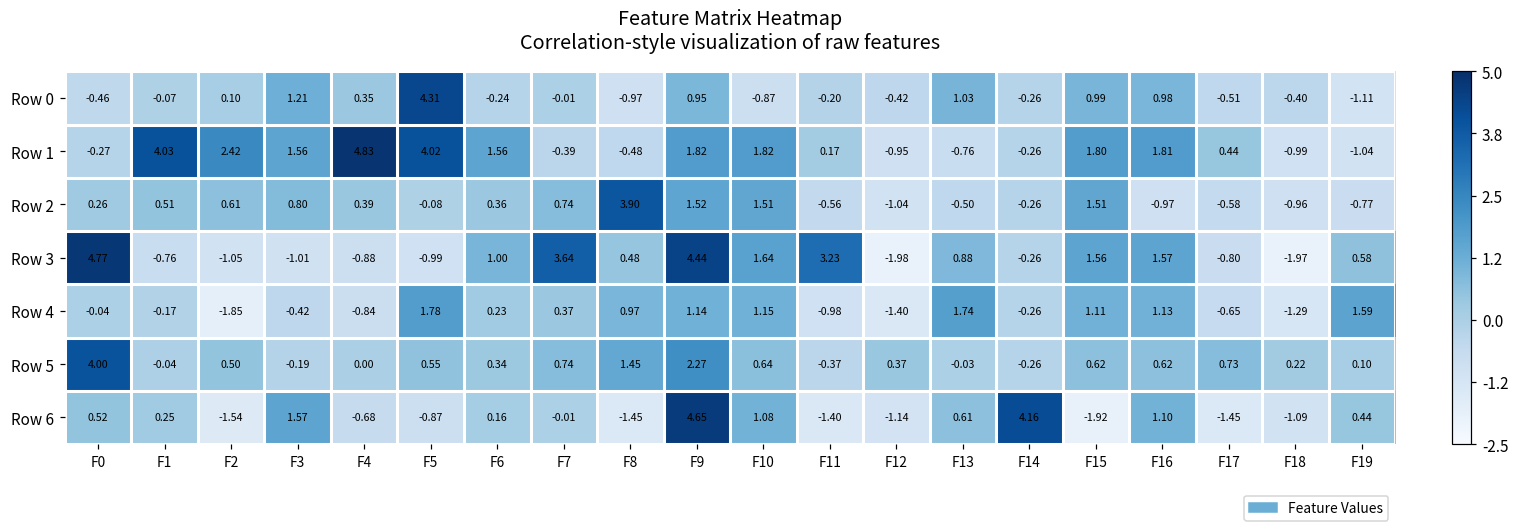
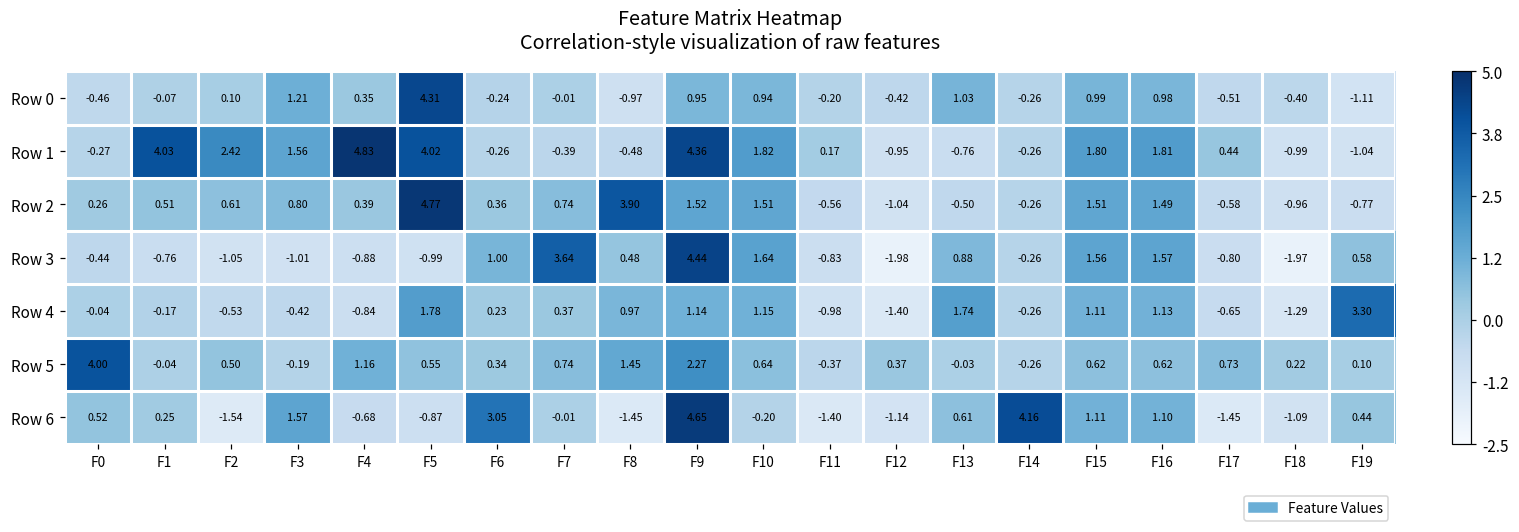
  {
    "Row 0": {
      "F0": -0.46,
      "F1": -0.07,
      "F2": 0.10,
      "F3": 1.21,
      "F4": 0.35,
      "F5": 4.31,
      "F6": -0.24,
      "F7": -0.01,
      "F8": -0.97,
      "F9": 0.95,
-     "F10": -0.87,
+     "F10": 0.94,
      "F11": -0.20,
      "F12": -0.42,
      "F13": 1.03,
      "F14": -0.26,
      "F15": 0.99,
      "F16": 0.98,
      "F17": -0.51,
      "F18": -0.40,
      "F19": -1.11
    },
    "Row 1": {
      "F0": -0.27,
      "F1": 4.03,
      "F2": 2.42,
      "F3": 1.56,
      "F4": 4.83,
      "F5": 4.02,
-     "F6": 1.56,
+     "F6": -0.26,
      "F7": -0.39,
      "F8": -0.48,
-     "F9": 1.82,
+     "F9": 4.36,
      "F10": 1.82,
      "F11": 0.17,
      "F12": -0.95,
      "F13": -0.76,
      "F14": -0.26,
      "F15": 1.80,
      "F16": 1.81,
      "F17": 0.44,
      "F18": -0.99,
      "F19": -1.04
    },
    "Row 2": {
      "F0": 0.26,
      "F1": 0.51,
      "F2": 0.61,
      "F3": 0.80,
      "F4": 0.39,
-     "F5": -0.08,
+     "F5": 4.77,
      "F6": 0.36,
      "F7": 0.74,
      "F8": 3.90,
      "F9": 1.52,
      "F10": 1.51,
      "F11": -0.56,
      "F12": -1.04,
      "F13": -0.50,
      "F14": -0.26,
      "F15": 1.51,
-     "F16": -0.97,
+     "F16": 1.49,
      "F17": -0.58,
      "F18": -0.96,
      "F19": -0.77
    },
    "Row 3": {
-     "F0": 4.77,
+     "F0": -0.44,
      "F1": -0.76,
      "F2": -1.05,
      "F3": -1.01,
      "F4": -0.88,
      "F5": -0.99,
      "F6": 1.00,
      "F7": 3.64,
      "F8": 0.48,
      "F9": 4.44,
      "F10": 1.64,
-     "F11": 3.23,
+     "F11": -0.83,
      "F12": -1.98,
      "F13": 0.88,
      "F14": -0.26,
      "F15": 1.56,
      "F16": 1.57,
      "F17": -0.80,
      "F18": -1.97,
      "F19": 0.58
    },
    "Row 4": {
      "F0": -0.04,
      "F1": -0.17,
-     "F2": -1.85,
+     "F2": -0.53,
      "F3": -0.42,
      "F4": -0.84,
      "F5": 1.78,
      "F6": 0.23,
      "F7": 0.37,
      "F8": 0.97,
      "F9": 1.14,
      "F10": 1.15,
      "F11": -0.98,
      "F12": -1.40,
      "F13": 1.74,
      "F14": -0.26,
      "F15": 1.11,
      "F16": 1.13,
      "F17": -0.65,
      "F18": -1.29,
-     "F19": 1.59
+     "F19": 3.30
    },
    "Row 5": {
      "F0": 4.00,
      "F1": -0.04,
      "F2": 0.50,
      "F3": -0.19,
-     "F4": 0.00,
+     "F4": 1.16,
      "F5": 0.55,
      "F6": 0.34,
      "F7": 0.74,
      "F8": 1.45,
      "F9": 2.27,
      "F10": 0.64,
      "F11": -0.37,
      "F12": 0.37,
      "F13": -0.03,
      "F14": -0.26,
      "F15": 0.62,
      "F16": 0.62,
      "F17": 0.73,
      "F18": 0.22,
      "F19": 0.10
    },
    "Row 6": {
      "F0": 0.52,
      "F1": 0.25,
      "F2": -1.54,
      "F3": 1.57,
      "F4": -0.68,
      "F5": -0.87,
-     "F6": 0.16,
+     "F6": 3.05,
      "F7": -0.01,
      "F8": -1.45,
      "F9": 4.65,
-     "F10": 1.08,
+     "F10": -0.20,
      "F11": -1.40,
      "F12": -1.14,
      "F13": 0.61,
      "F14": 4.16,
-     "F15": -1.92,
+     "F15": 1.11,
      "F16": 1.10,
      "F17": -1.45,
      "F18": -1.09,
      "F19": 0.44
    }
  }
